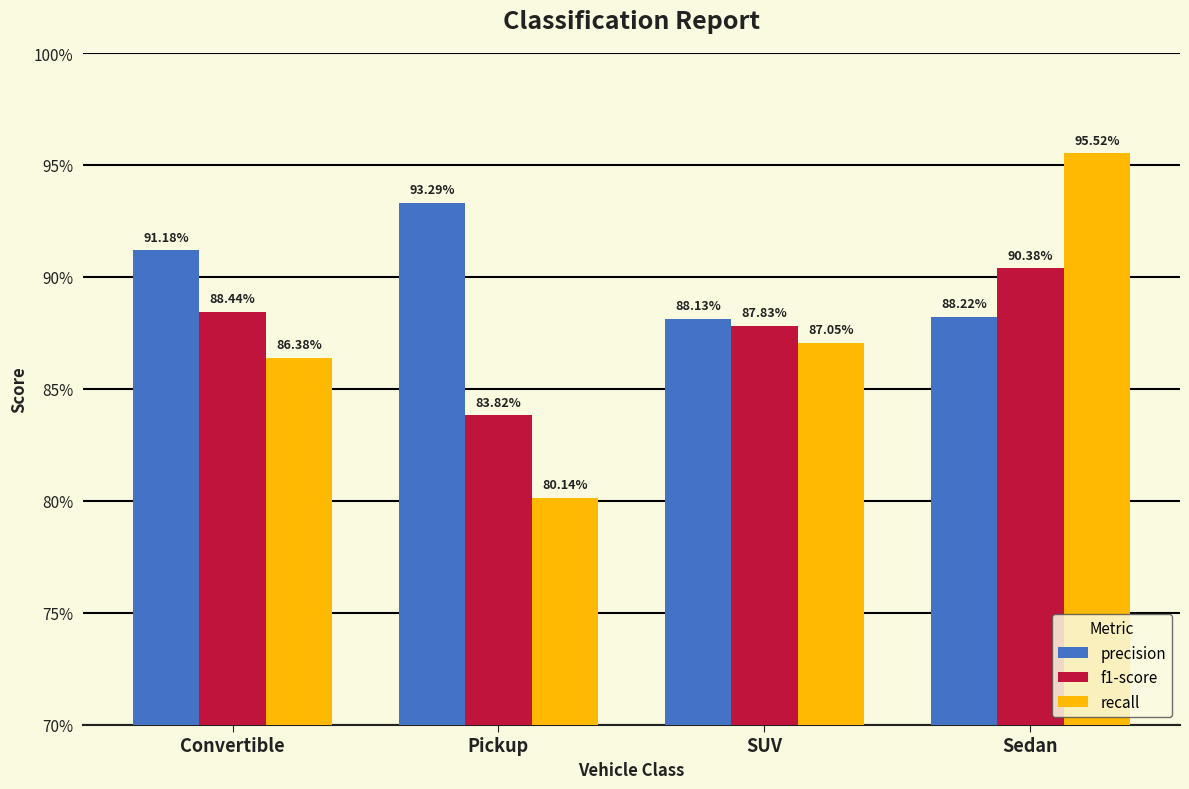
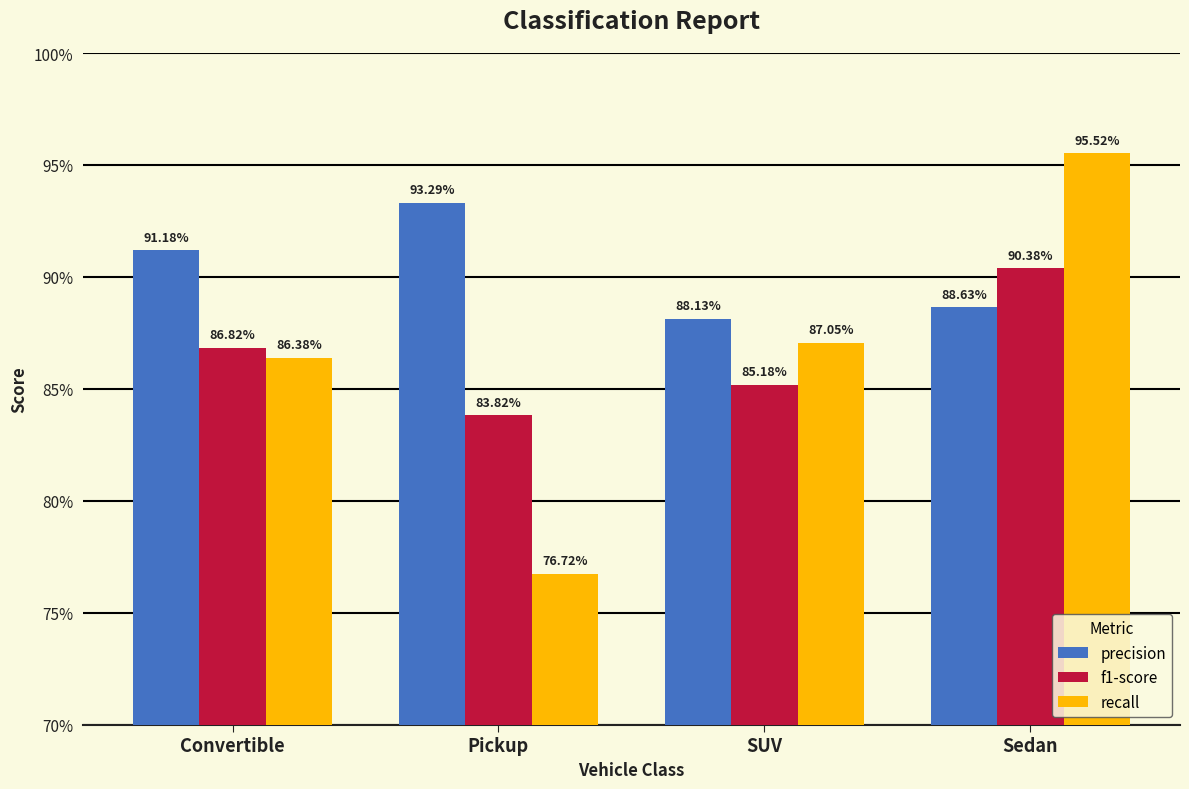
  {
    "precision": {
      "Convertible": "91.18%",
      "Pickup": "93.29%",
      "SUV": "88.13%",
-     "Sedan": "88.22%"
+     "Sedan": "88.63%"
    },
    "f1-score": {
-     "Convertible": "88.44%",
+     "Convertible": "86.82%",
      "Pickup": "83.82%",
-     "SUV": "87.83%",
+     "SUV": "85.18%",
      "Sedan": "90.38%"
    },
    "recall": {
      "Convertible": "86.38%",
-     "Pickup": "80.14%",
+     "Pickup": "76.72%",
      "SUV": "87.05%",
      "Sedan": "95.52%"
    }
  }
